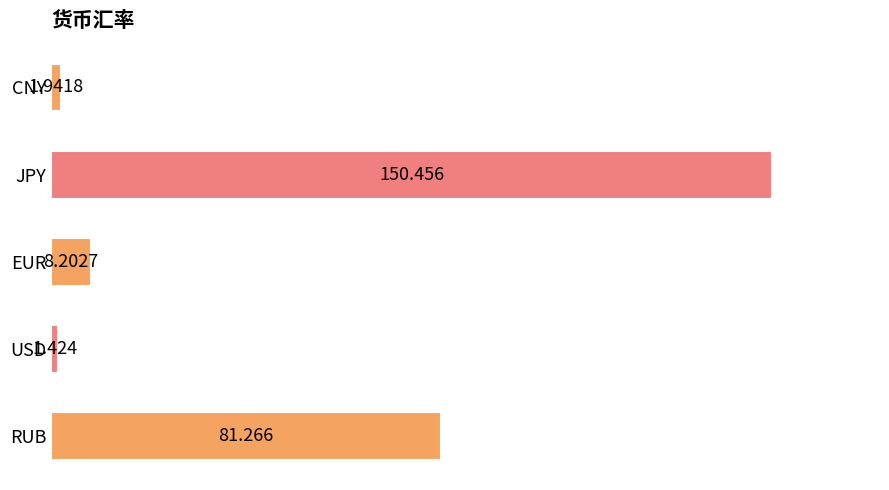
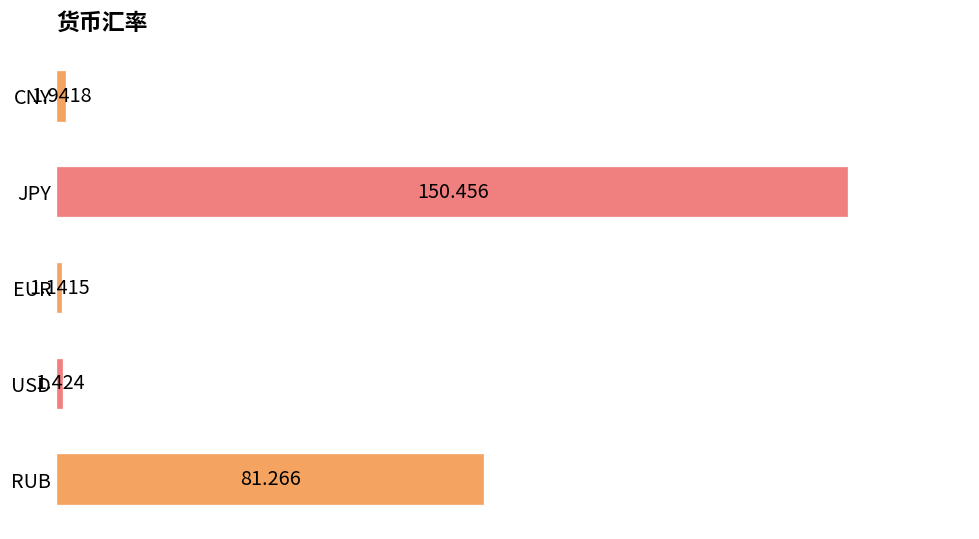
  {
    "CNY": 1.9418,
    "JPY": 150.456,
-   "EUR": 8.2027,
+   "EUR": 1.1415,
    "USD": 1.424,
    "RUB": 81.266
  }
